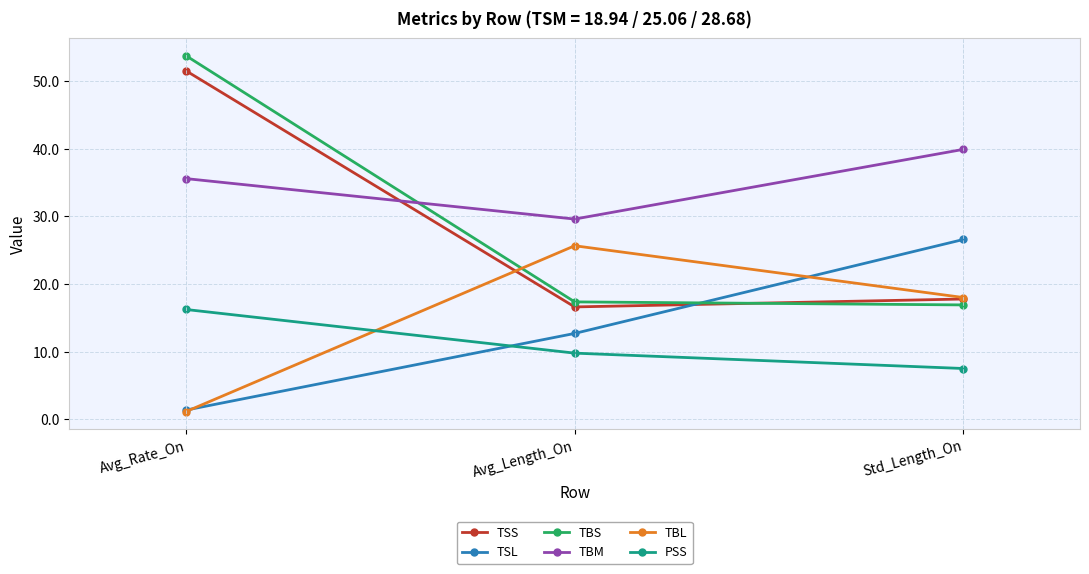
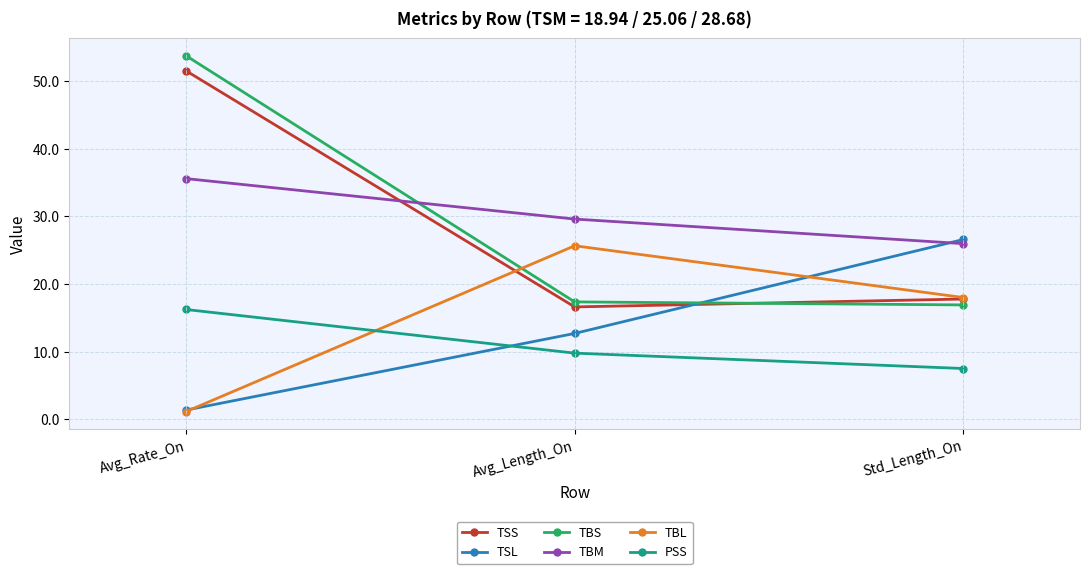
  {
    "TSS": {
      "Avg_Rate_On": 52,
      "Avg_Length_On": 17
    },
    "TSL": {
      "Avg_Length_On": 13,
      "Std_Length_On": 27
    },
    "TBM": {
      "Avg_Rate_On": 36,
      "Avg_Length_On": 30,
-     "Std_Length_On": 40
+     "Std_Length_On": 26
    },
    "TBL": {
      "Avg_Length_On": 26
    }
  }
